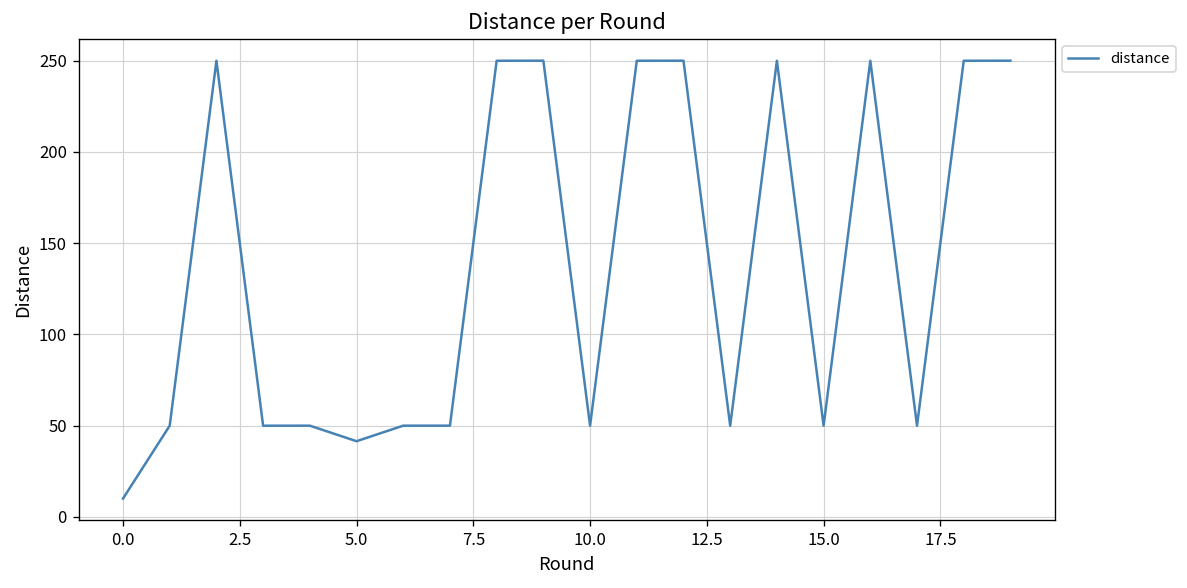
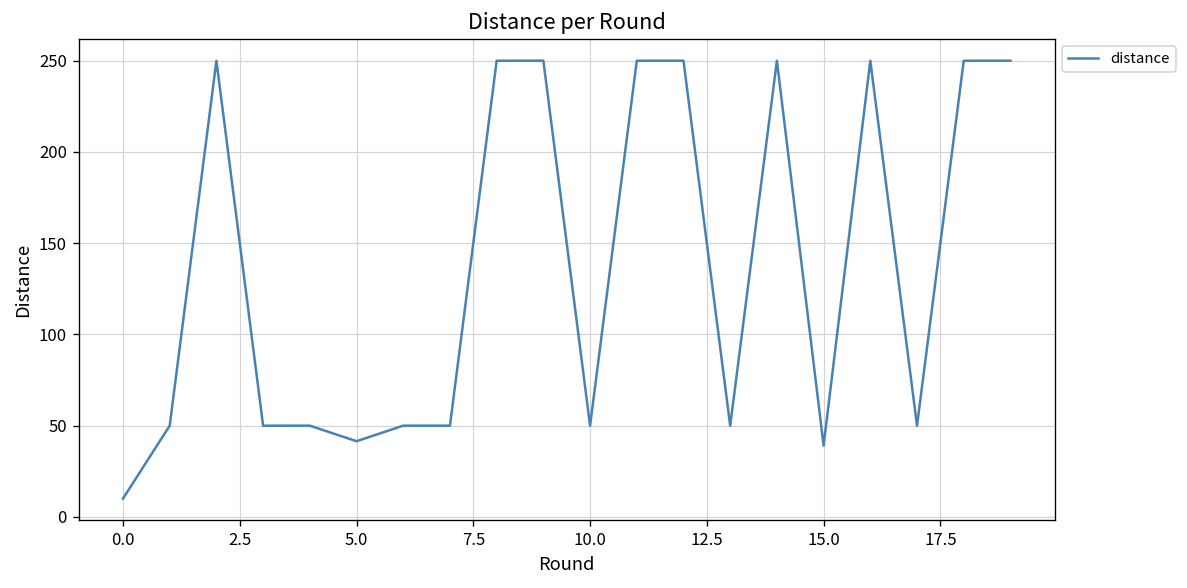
  {
    "0.0": 10,
    "5.0": 41,
    "10.0": 50,
-   "15.0": 50
+   "15.0": 39
  }
